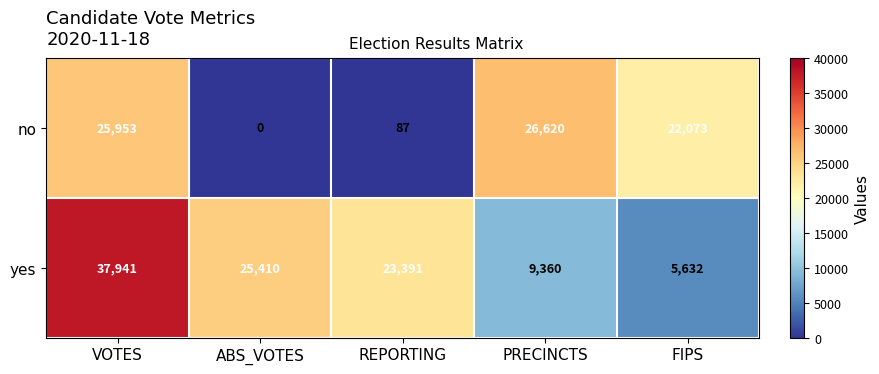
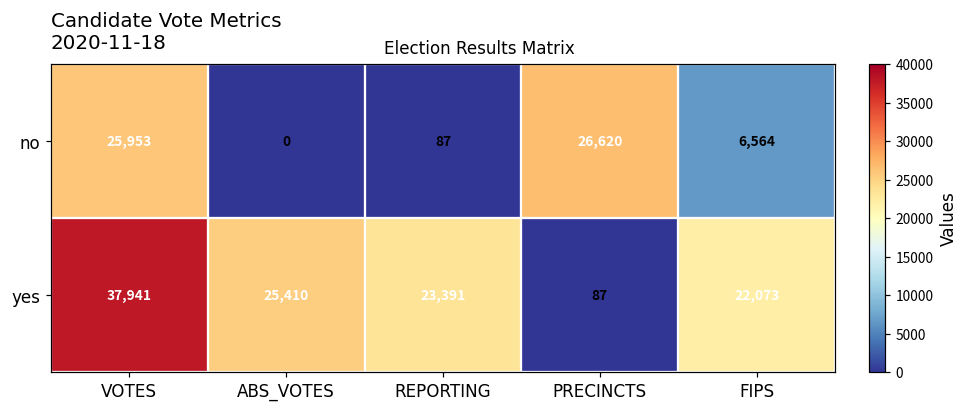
  {
    "no": {
      "VOTES": "25,953",
      "ABS_VOTES": "0",
      "REPORTING": "87",
      "PRECINCTS": "26,620",
-     "FIPS": "22,073"
+     "FIPS": "6,564"
    },
    "yes": {
      "VOTES": "37,941",
      "ABS_VOTES": "25,410",
      "REPORTING": "23,391",
-     "PRECINCTS": "9,360",
-     "FIPS": "5,632"
+     "PRECINCTS": "87",
+     "FIPS": "22,073"
    }
  }
